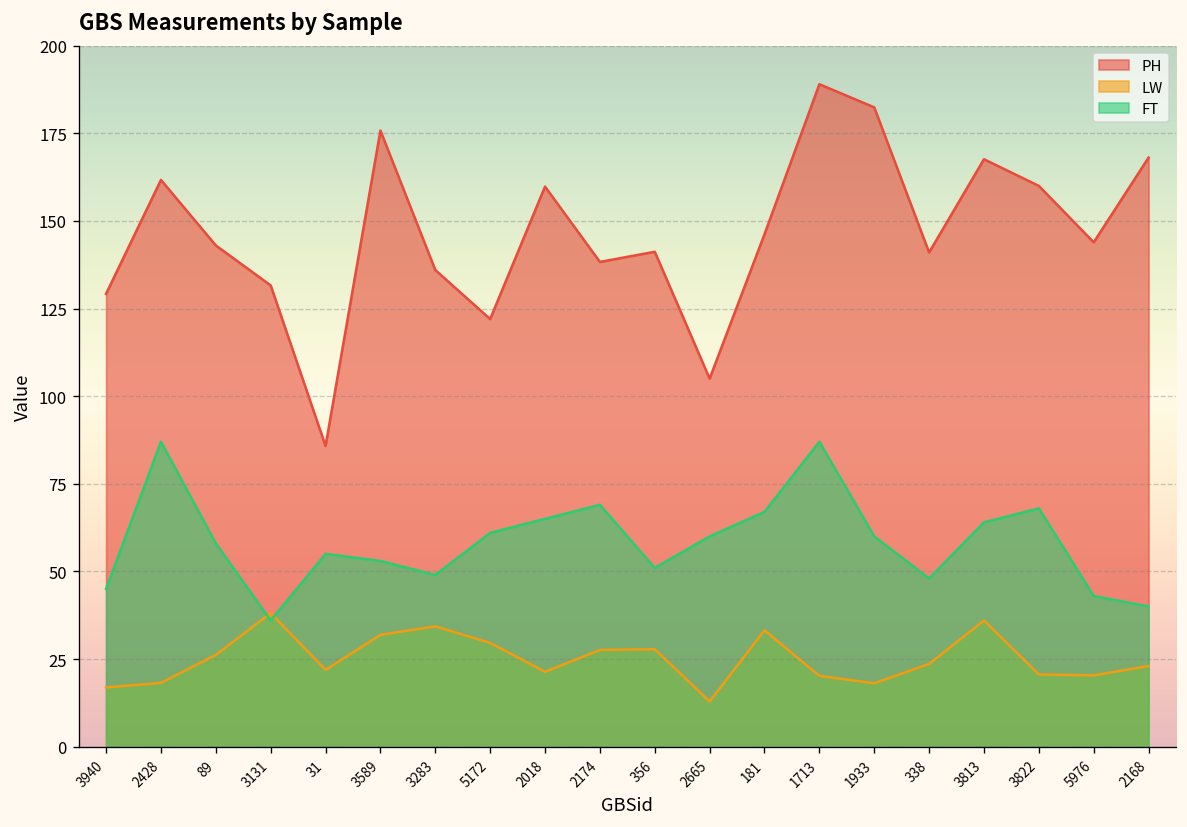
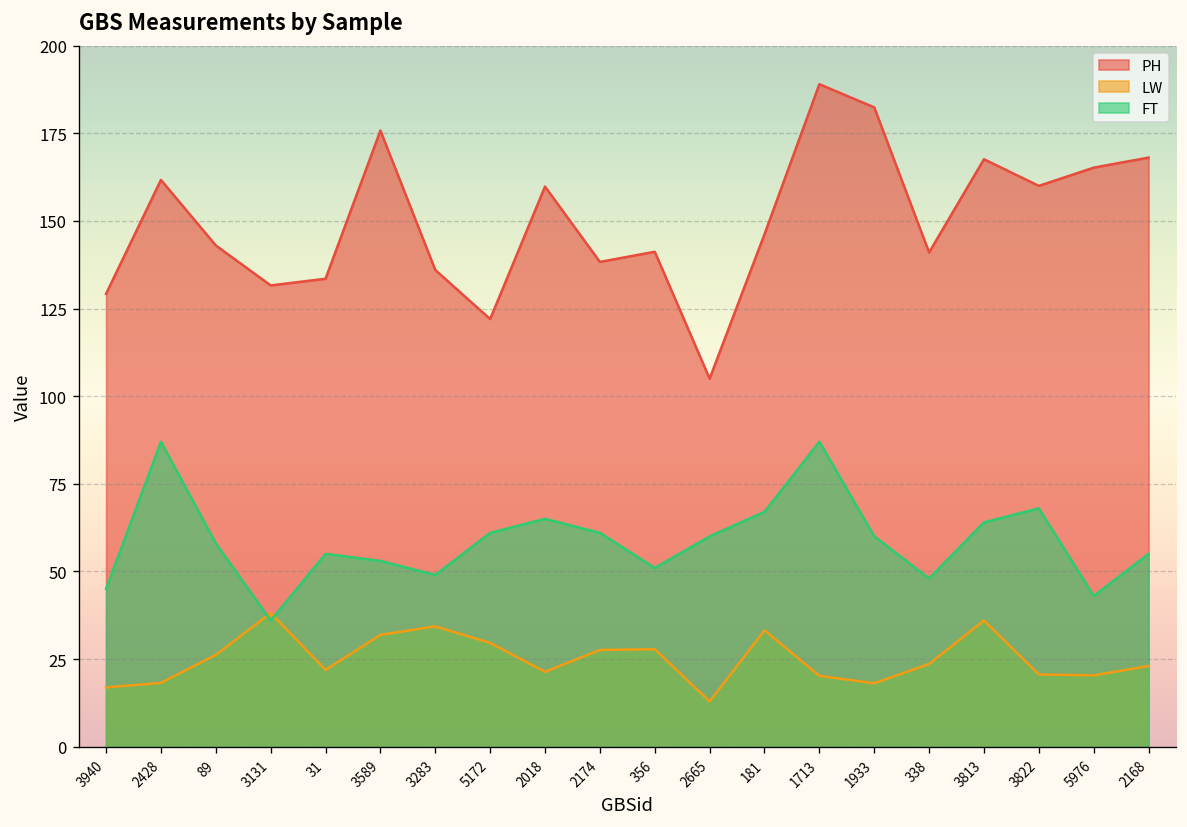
  {
    "PH": {
      "3940": 129,
      "2428": 162,
      "89": 143,
      "3131": 132,
-     "31": 86,
+     "31": 134,
      "3589": 176,
      "3283": 136,
      "5172": 122,
      "2018": 160,
      "2174": 138,
      "356": 141,
      "2665": 105,
      "181": 146,
      "1713": 189,
      "1933": 182,
      "338": 141,
      "3813": 168,
      "3822": 160,
-     "5976": 144,
+     "5976": 165,
      "2168": 168
    },
    "LW": {
      "3940": 17,
      "2428": 18,
      "89": 26,
      "3131": 38,
      "31": 22,
      "3589": 32,
      "3283": 34,
      "5172": 30,
      "2018": 21,
      "2174": 28,
      "356": 28,
      "2665": 13,
      "181": 33,
      "1713": 20,
      "1933": 18,
      "338": 24,
      "3813": 36,
      "3822": 21,
      "5976": 20,
      "2168": 23
    },
    "FT": {
      "3940": 45,
      "2428": 87,
      "89": 58,
      "3131": 36,
      "31": 55,
      "3589": 53,
      "3283": 49,
      "5172": 61,
      "2018": 65,
-     "2174": 69,
+     "2174": 61,
      "356": 51,
      "2665": 60,
      "181": 67,
      "1713": 87,
      "1933": 60,
      "338": 48,
      "3813": 64,
      "3822": 68,
      "5976": 43,
-     "2168": 40
+     "2168": 55
    }
  }
